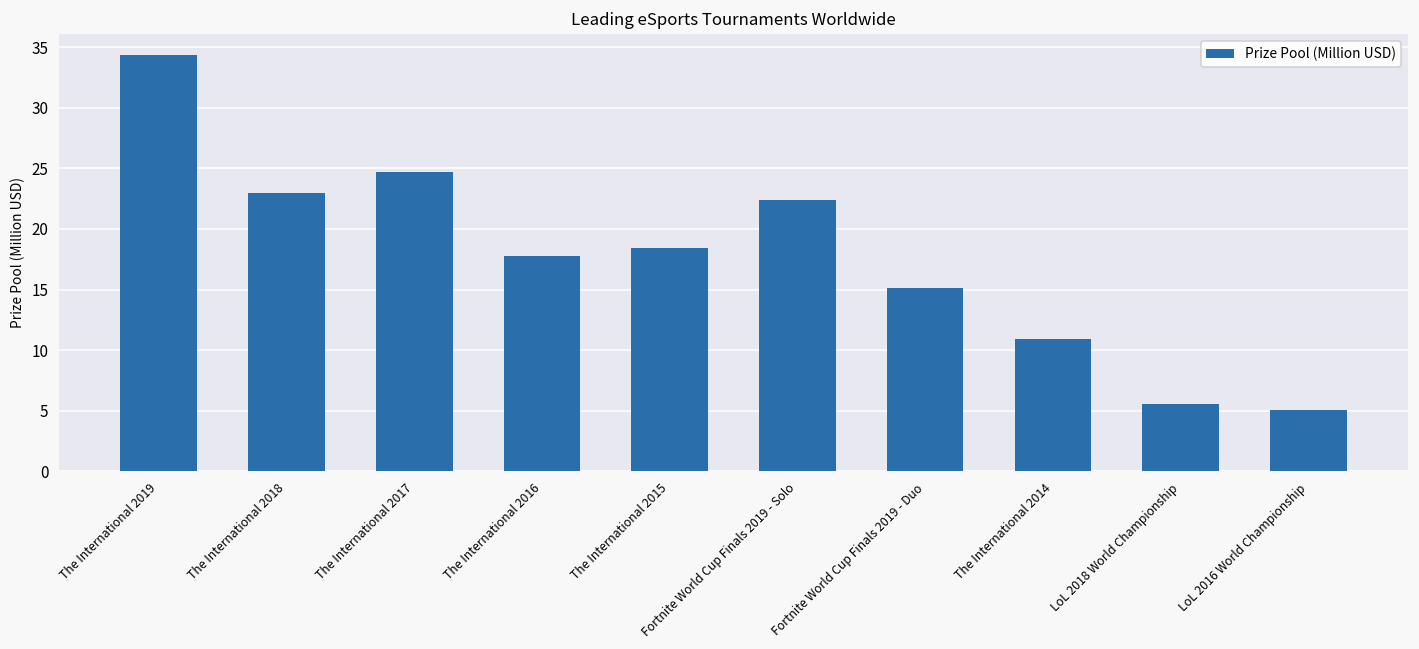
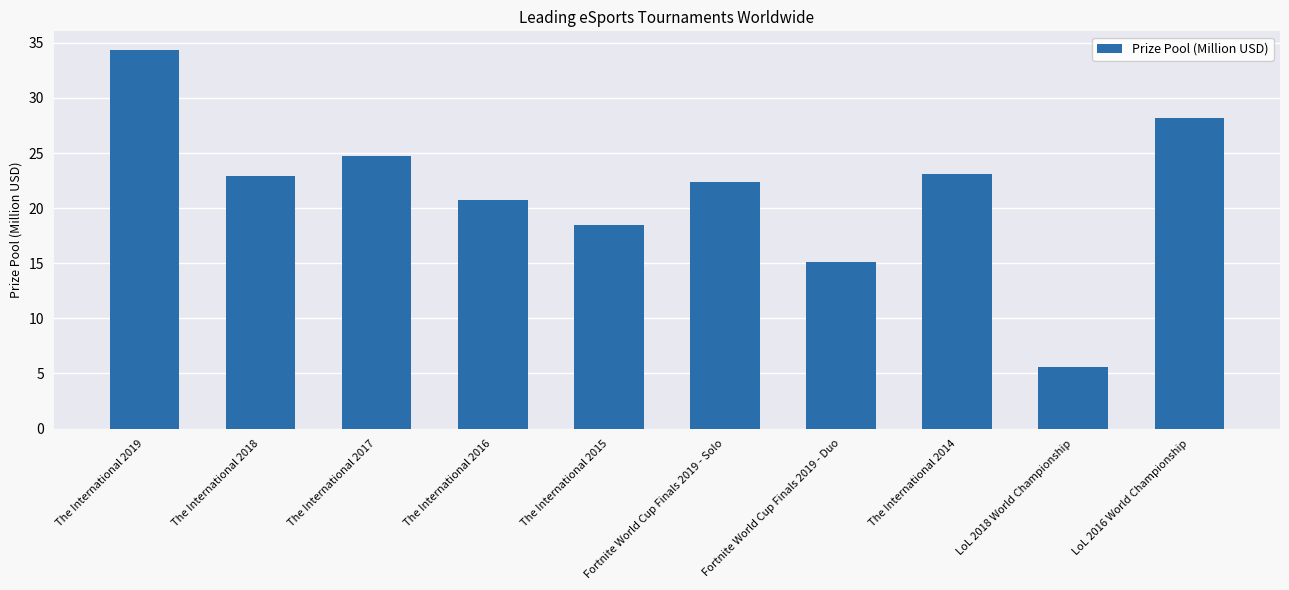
  {
    "The International 2019": 34.3,
    "The International 2018": 23.0,
    "The International 2017": 24.7,
-   "The International 2016": 17.7,
+   "The International 2016": 20.8,
    "The International 2015": 18.4,
    "Fortnite World Cup Finals 2019 - Solo": 22.4,
    "Fortnite World Cup Finals 2019 - Duo": 15.1,
-   "The International 2014": 10.9,
+   "The International 2014": 23.1,
    "LoL 2018 World Championship": 5.5,
-   "LoL 2016 World Championship": 5.1
+   "LoL 2016 World Championship": 28.2
  }
